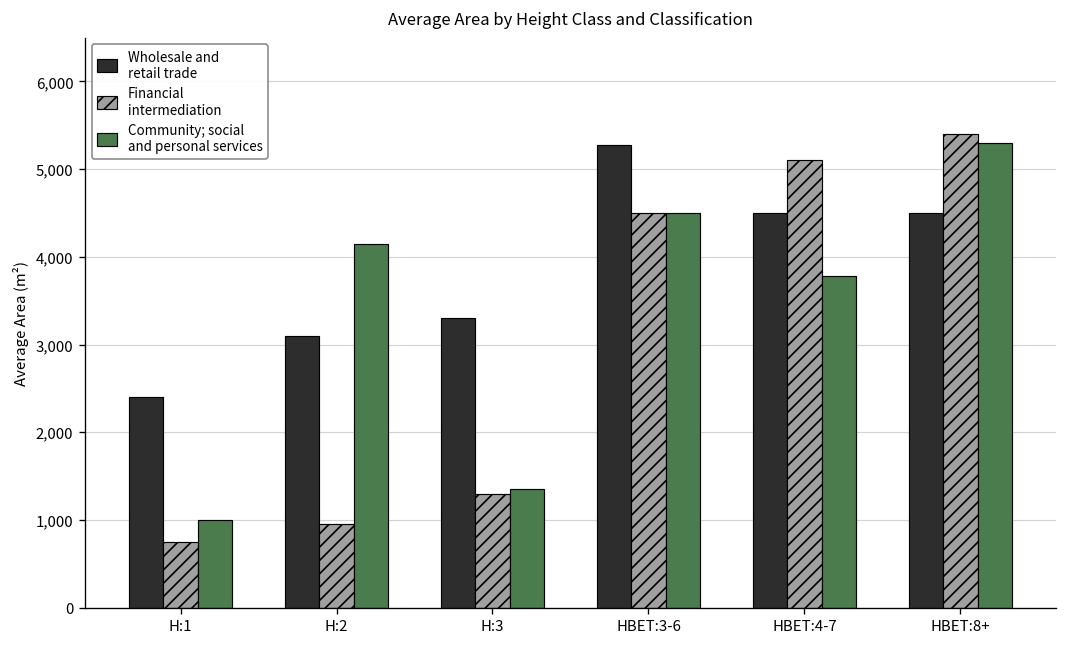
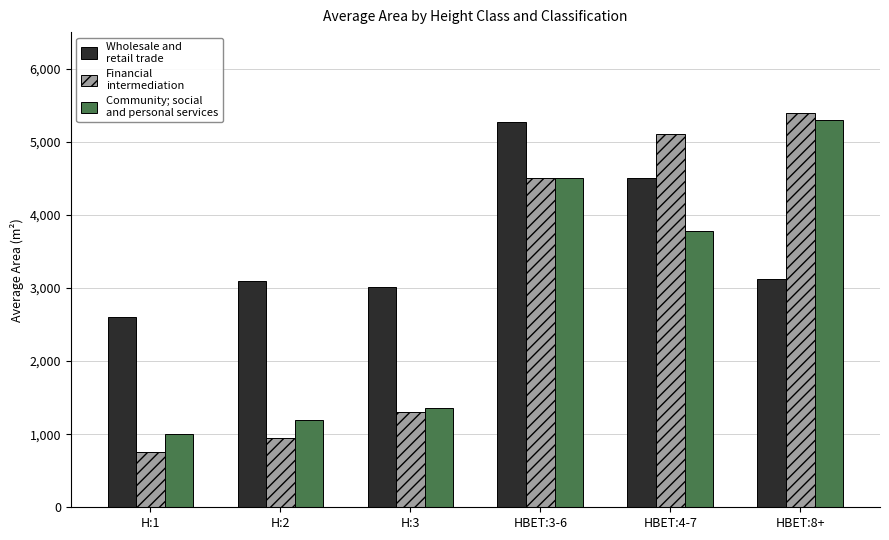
  {
    "Wholesale and retail trade": {
-     "H:1": "2,400",
+     "H:1": "2,600",
      "H:2": "3,100",
-     "H:3": "3,300",
+     "H:3": "3,000",
      "HBET:3-6": "5,300",
      "HBET:4-7": "4,500",
-     "HBET:8+": "4,500"
+     "HBET:8+": "3,100"
    },
    "Community; social and personal services": {
      "H:1": "1,000",
-     "H:2": "4,100",
+     "H:2": "1,200",
      "H:3": "1,400",
      "HBET:3-6": "4,500",
      "HBET:4-7": "3,800",
      "HBET:8+": "5,300"
    }
  }
